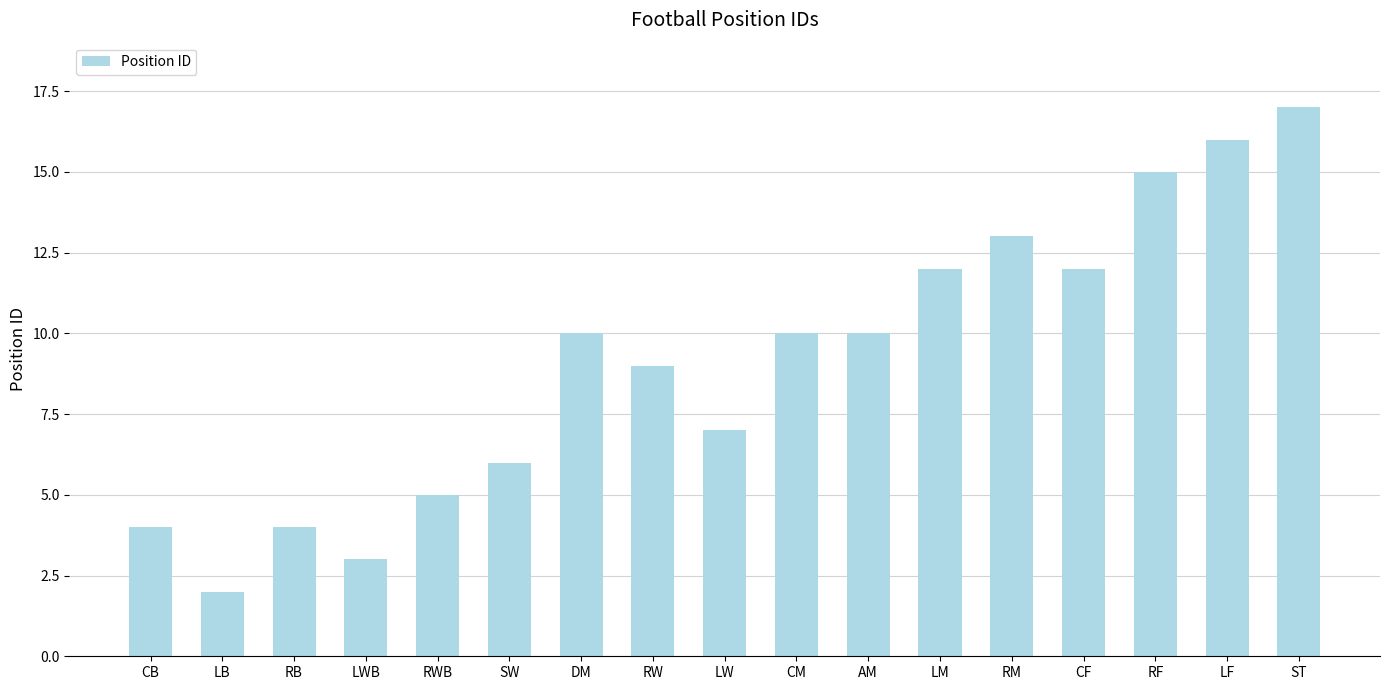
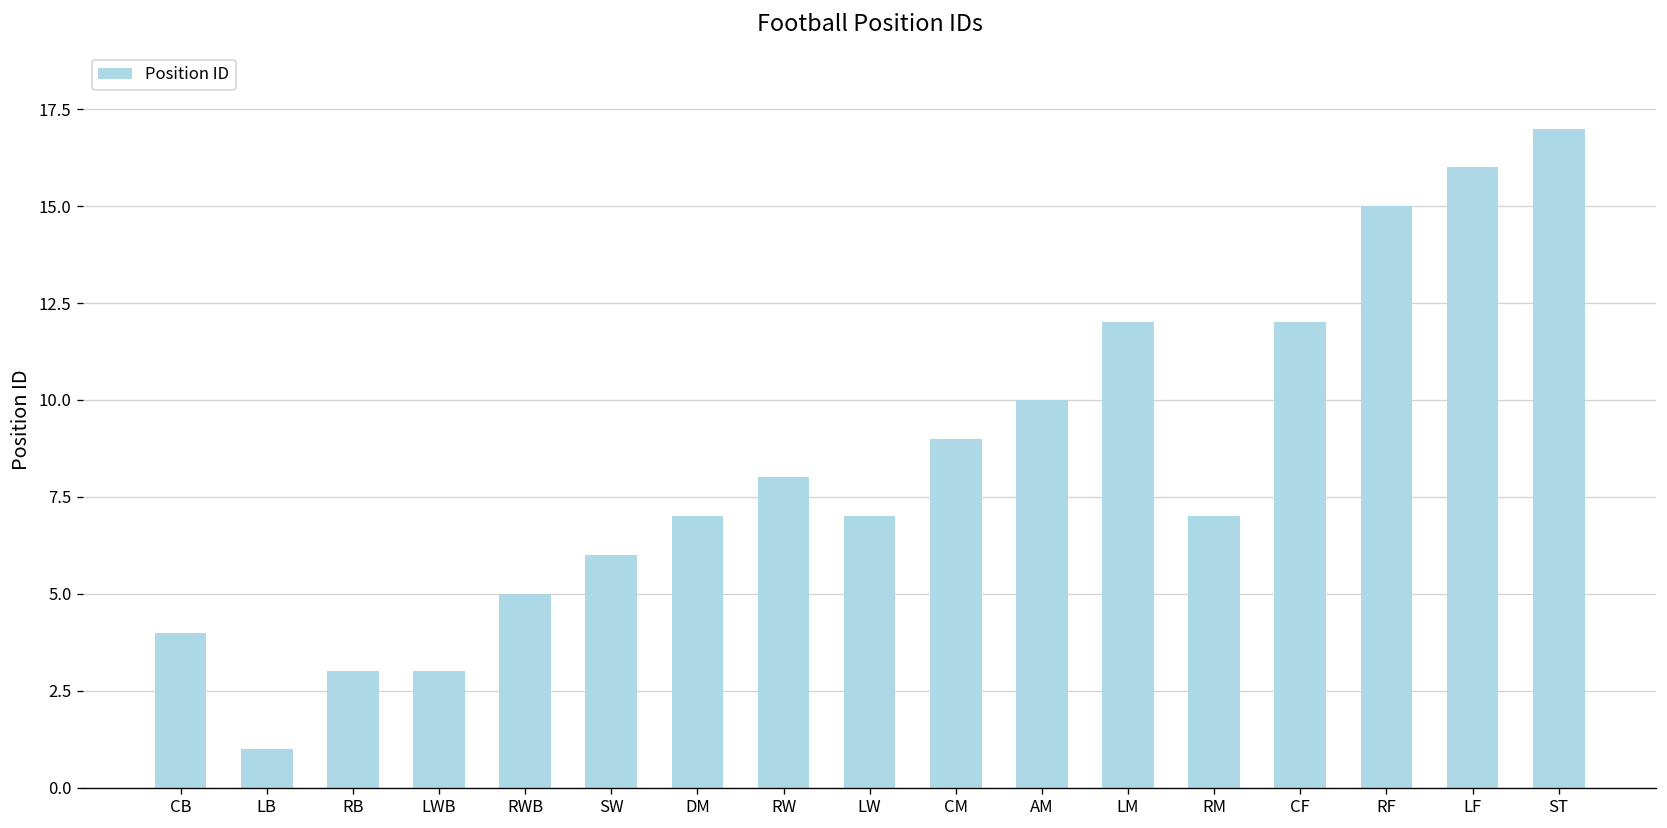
  {
    "CB": 4,
-   "LB": 2,
-   "RB": 4,
+   "LB": 1,
+   "RB": 3,
    "LWB": 3,
    "RWB": 5,
    "SW": 6,
-   "DM": 10,
-   "RW": 9,
+   "DM": 7,
+   "RW": 8,
    "LW": 7,
-   "CM": 10,
+   "CM": 9,
    "AM": 10,
    "LM": 12,
-   "RM": 13,
+   "RM": 7,
    "CF": 12,
    "RF": 15,
    "LF": 16,
    "ST": 17
  }
